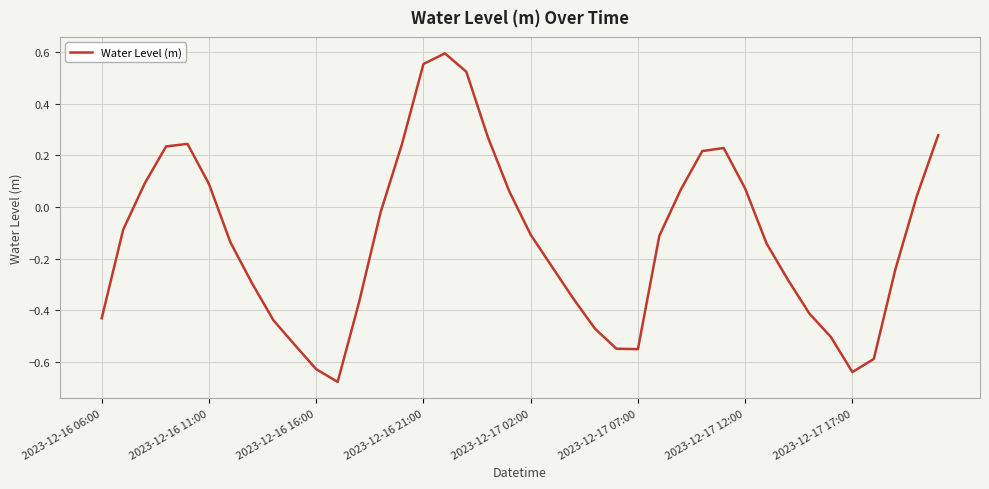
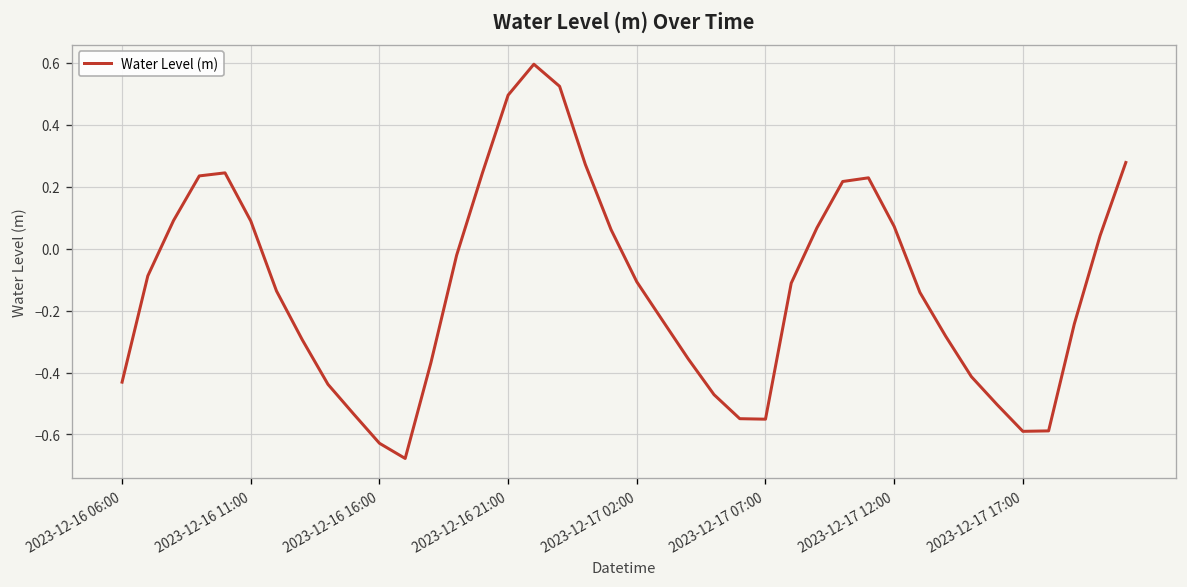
  {
    "2023-12-16 06:00": -0.43,
    "2023-12-16 11:00": 0.09,
    "2023-12-16 16:00": -0.63,
-   "2023-12-16 21:00": 0.55,
+   "2023-12-16 21:00": 0.50,
    "2023-12-17 02:00": -0.11,
    "2023-12-17 07:00": -0.55,
    "2023-12-17 12:00": 0.07,
-   "2023-12-17 17:00": -0.64
+   "2023-12-17 17:00": -0.59
  }
